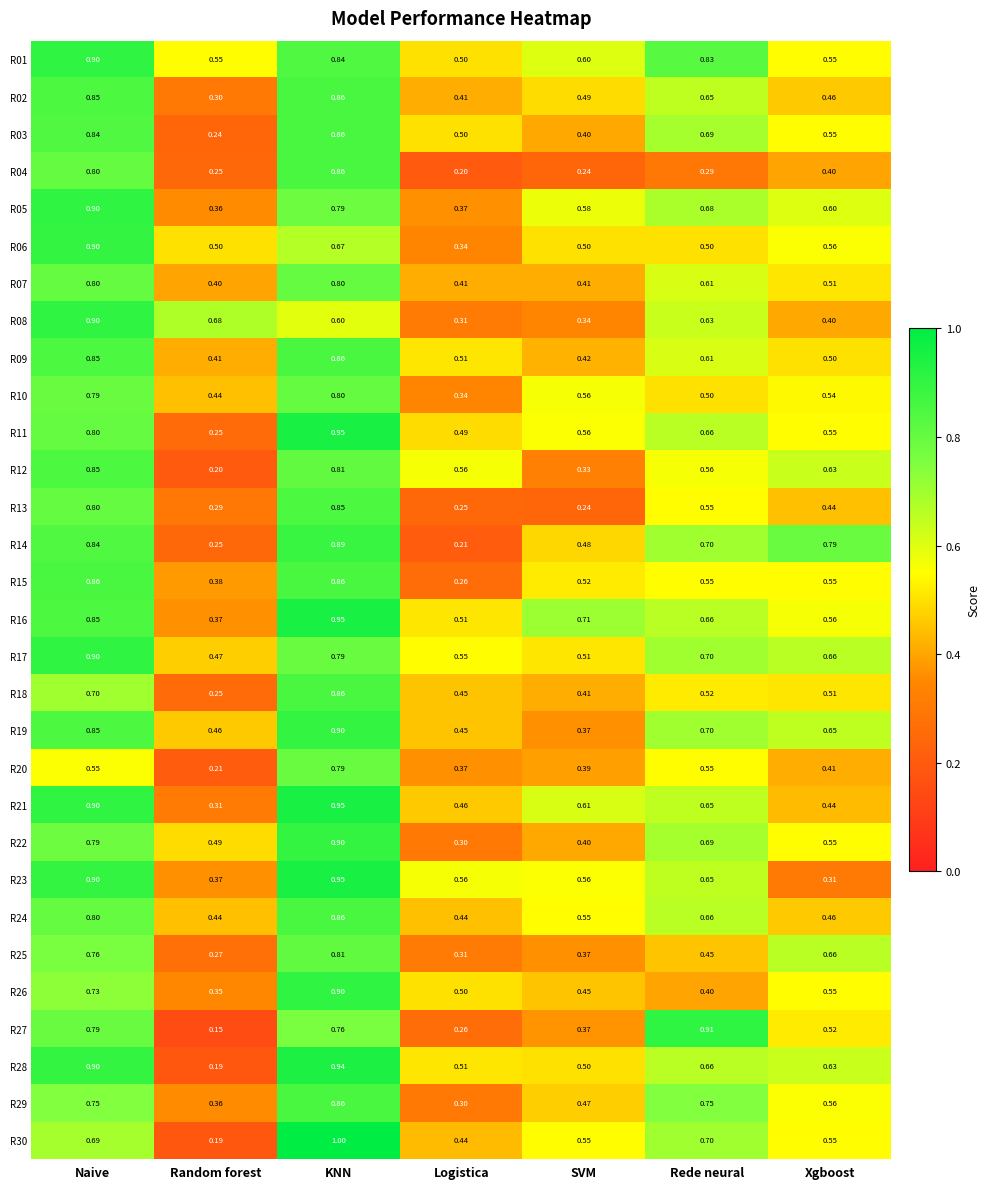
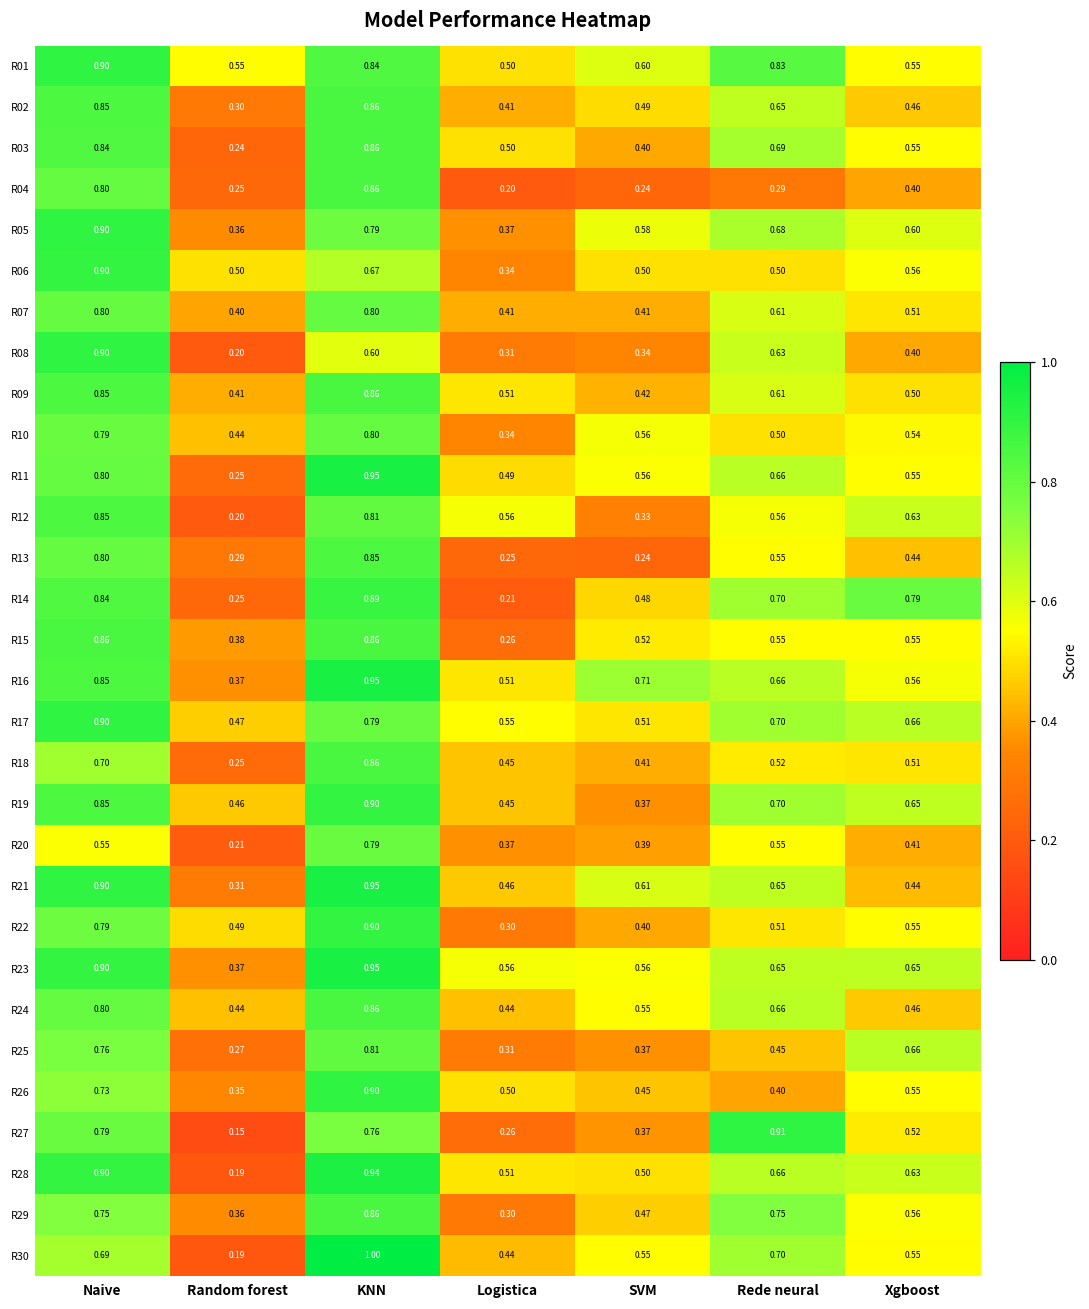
  {
    "R08": {
      "Naive": 0.90,
-     "Random forest": 0.68,
+     "Random forest": 0.20,
      "KNN": 0.60,
      "Logistica": 0.31,
      "SVM": 0.34,
      "Rede neural": 0.63,
      "Xgboost": 0.40
    },
    "R22": {
      "Naive": 0.79,
      "Random forest": 0.49,
      "KNN": 0.90,
      "Logistica": 0.30,
      "SVM": 0.40,
-     "Rede neural": 0.69,
+     "Rede neural": 0.51,
      "Xgboost": 0.55
    },
    "R23": {
      "Naive": 0.90,
      "Random forest": 0.37,
      "KNN": 0.95,
      "Logistica": 0.56,
      "SVM": 0.56,
      "Rede neural": 0.65,
-     "Xgboost": 0.31
+     "Xgboost": 0.65
    }
  }
